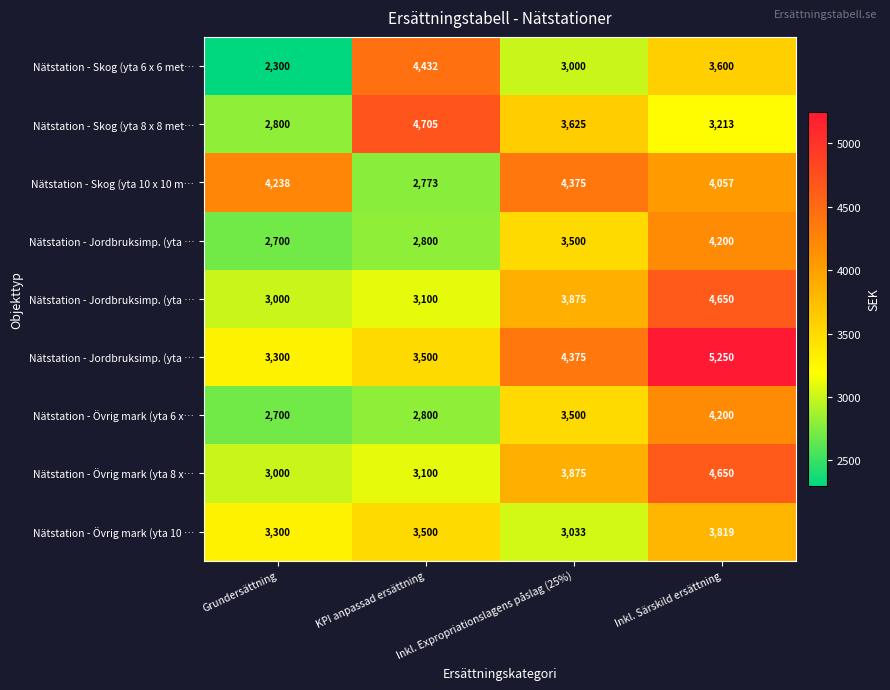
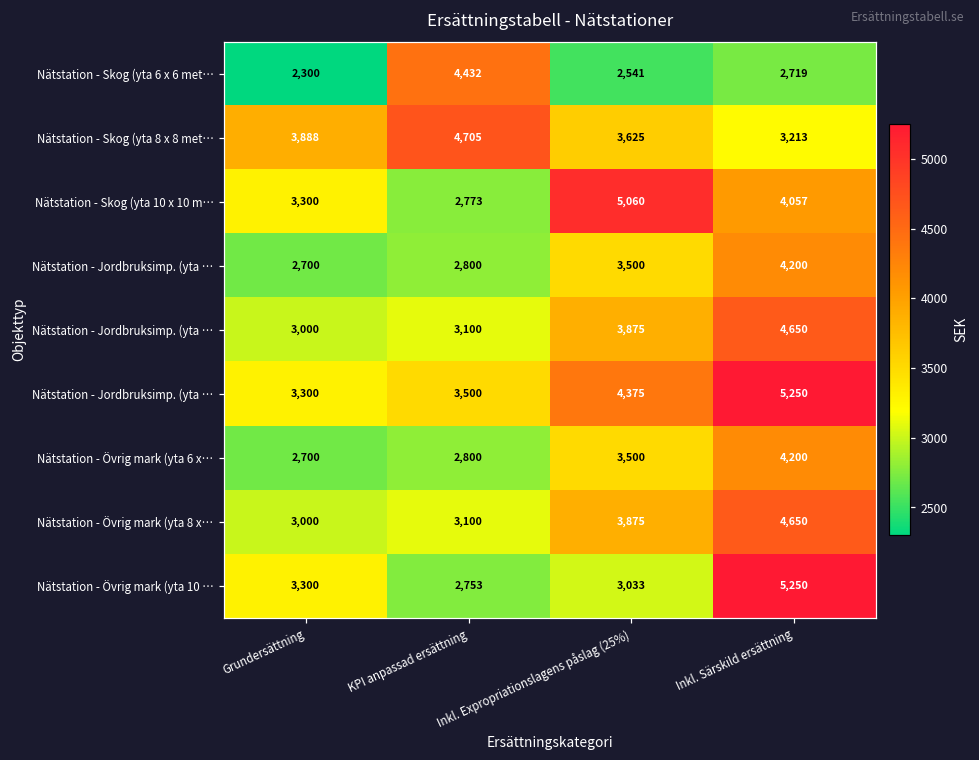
  {
    "Nätstation - Skog (yta 6 x 6 met…": {
      "Grundersättning": "2,300",
      "KPI anpassad ersättning": "4,432",
-     "Inkl. Expropriationslagens påslag (25%)": "3,000",
-     "Inkl. Särskild ersättning": "3,600"
+     "Inkl. Expropriationslagens påslag (25%)": "2,541",
+     "Inkl. Särskild ersättning": "2,719"
    },
    "Nätstation - Skog (yta 8 x 8 met…": {
-     "Grundersättning": "2,800",
+     "Grundersättning": "3,888",
      "KPI anpassad ersättning": "4,705",
      "Inkl. Expropriationslagens påslag (25%)": "3,625",
      "Inkl. Särskild ersättning": "3,213"
    },
    "Nätstation - Skog (yta 10 x 10 m…": {
-     "Grundersättning": "4,238",
+     "Grundersättning": "3,300",
      "KPI anpassad ersättning": "2,773",
-     "Inkl. Expropriationslagens påslag (25%)": "4,375",
+     "Inkl. Expropriationslagens påslag (25%)": "5,060",
      "Inkl. Särskild ersättning": "4,057"
    },
    "Nätstation - Övrig mark (yta 6 x…": {
      "Grundersättning": "2,700",
      "KPI anpassad ersättning": "2,800",
      "Inkl. Expropriationslagens påslag (25%)": "3,500",
      "Inkl. Särskild ersättning": "4,200"
    },
    "Nätstation - Övrig mark (yta 8 x…": {
      "Grundersättning": "3,000",
      "KPI anpassad ersättning": "3,100",
      "Inkl. Expropriationslagens påslag (25%)": "3,875",
      "Inkl. Särskild ersättning": "4,650"
    },
    "Nätstation - Övrig mark (yta 10 …": {
      "Grundersättning": "3,300",
-     "KPI anpassad ersättning": "3,500",
+     "KPI anpassad ersättning": "2,753",
      "Inkl. Expropriationslagens påslag (25%)": "3,033",
-     "Inkl. Särskild ersättning": "3,819"
+     "Inkl. Särskild ersättning": "5,250"
    }
  }
